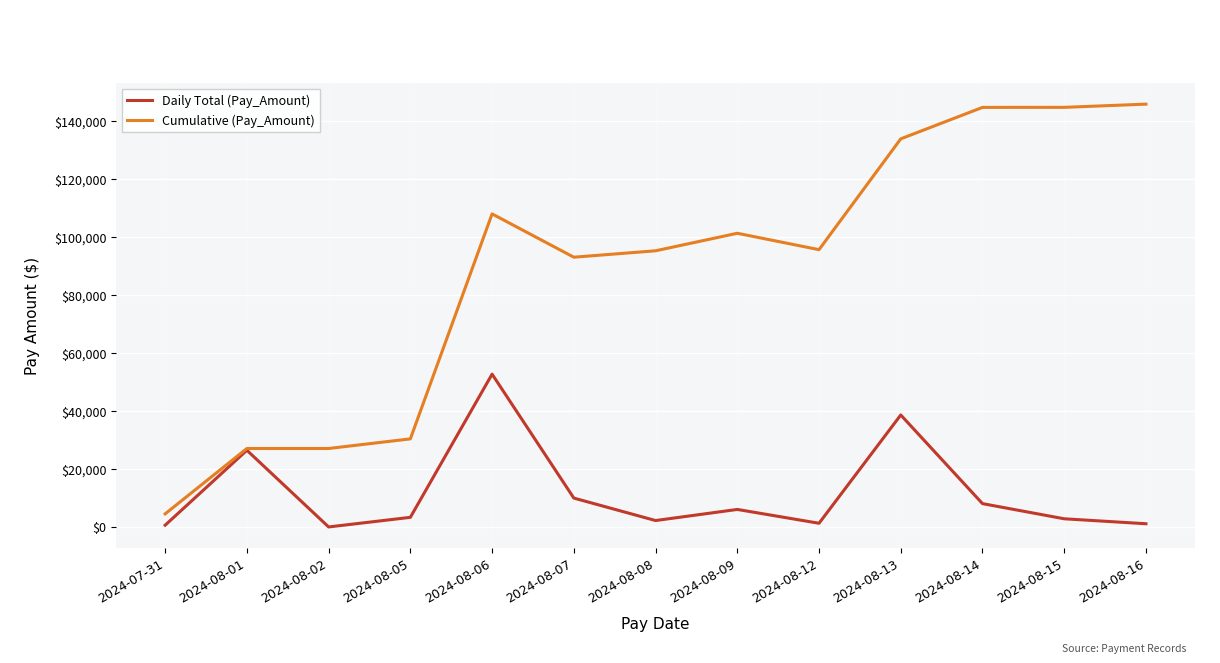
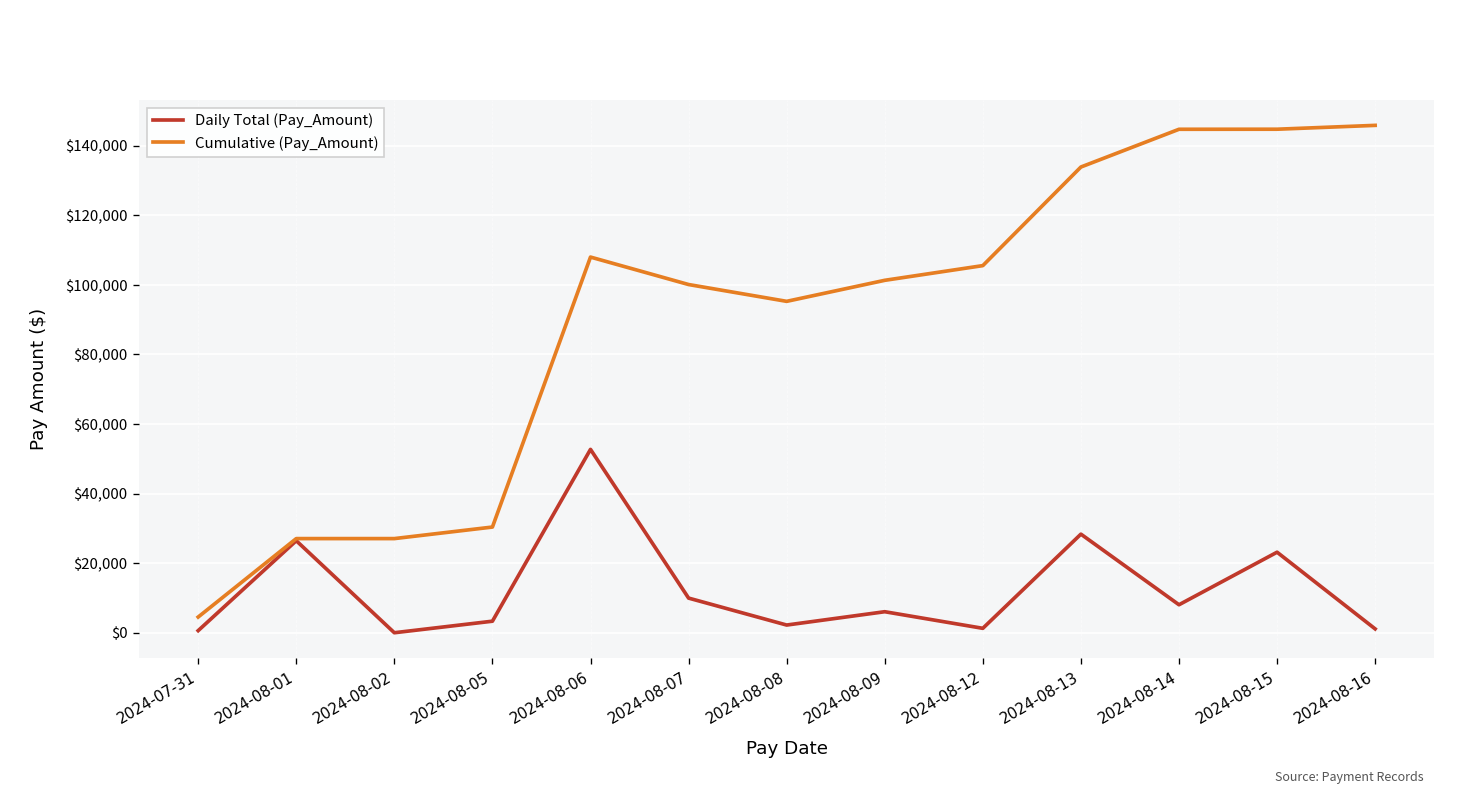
  {
    "Daily Total (Pay_Amount)": {
      "2024-07-31": "$1,000",
      "2024-08-02": "$0",
      "2024-08-05": "$3,000",
      "2024-08-06": "$53,000",
      "2024-08-07": "$10,000",
      "2024-08-08": "$2,000",
      "2024-08-09": "$6,000",
      "2024-08-12": "$1,000",
-     "2024-08-13": "$39,000",
+     "2024-08-13": "$28,000",
      "2024-08-14": "$8,000",
-     "2024-08-15": "$3,000",
+     "2024-08-15": "$23,000",
      "2024-08-16": "$1,000"
    },
    "Cumulative (Pay_Amount)": {
      "2024-07-31": "$5,000",
      "2024-08-02": "$27,000",
      "2024-08-05": "$30,000",
      "2024-08-06": "$108,000",
-     "2024-08-07": "$93,000",
+     "2024-08-07": "$100,000",
      "2024-08-08": "$95,000",
      "2024-08-09": "$101,000",
-     "2024-08-12": "$96,000",
+     "2024-08-12": "$106,000",
      "2024-08-13": "$134,000",
      "2024-08-14": "$145,000",
      "2024-08-15": "$145,000",
      "2024-08-16": "$146,000"
    }
  }
